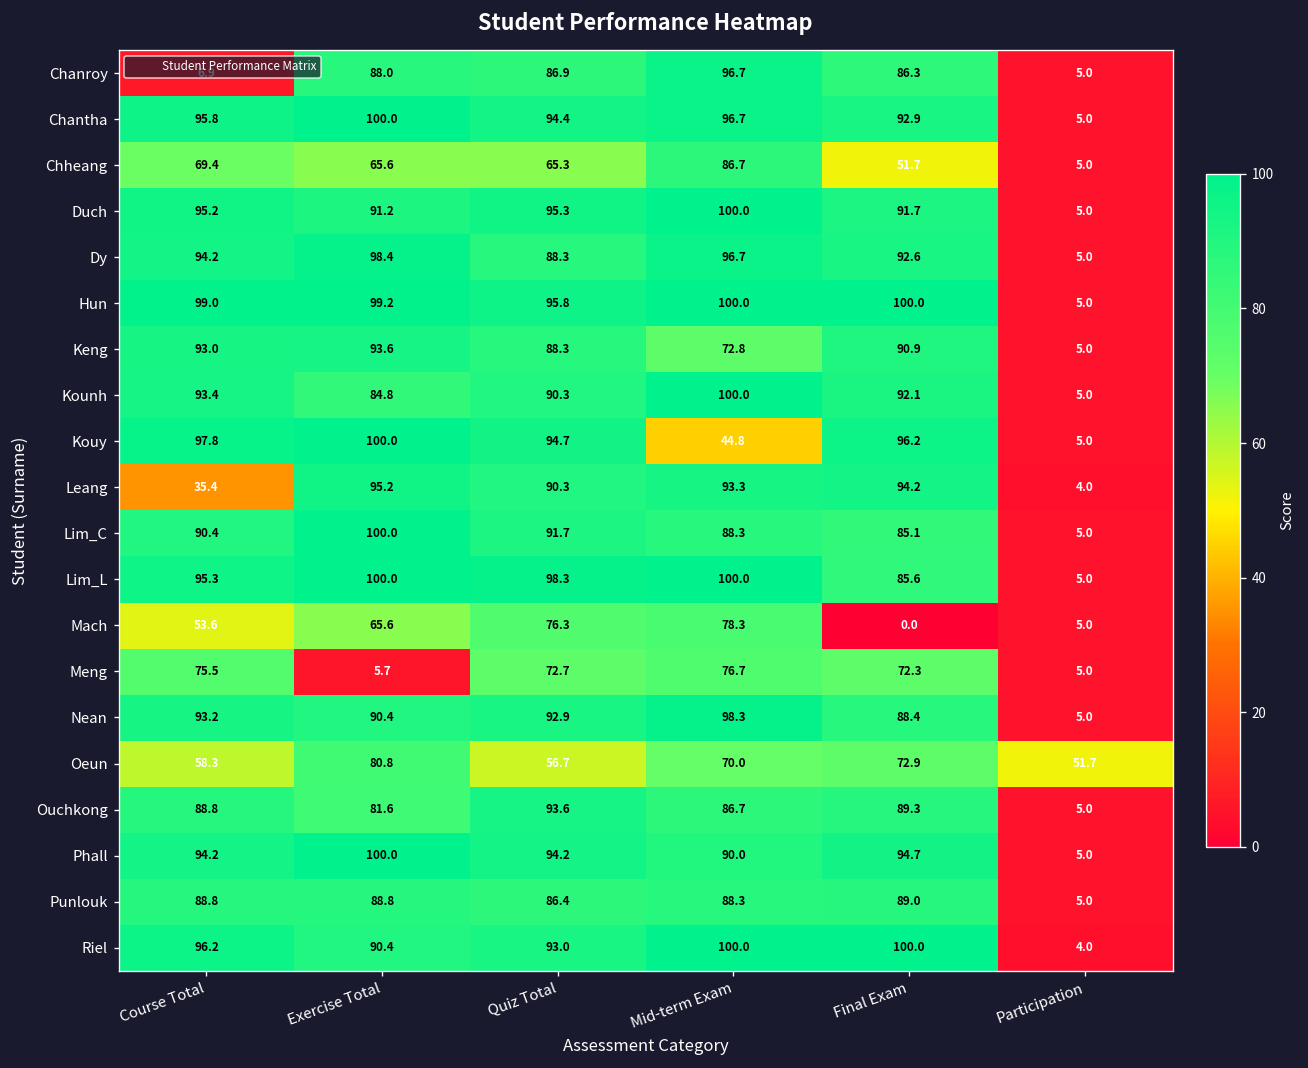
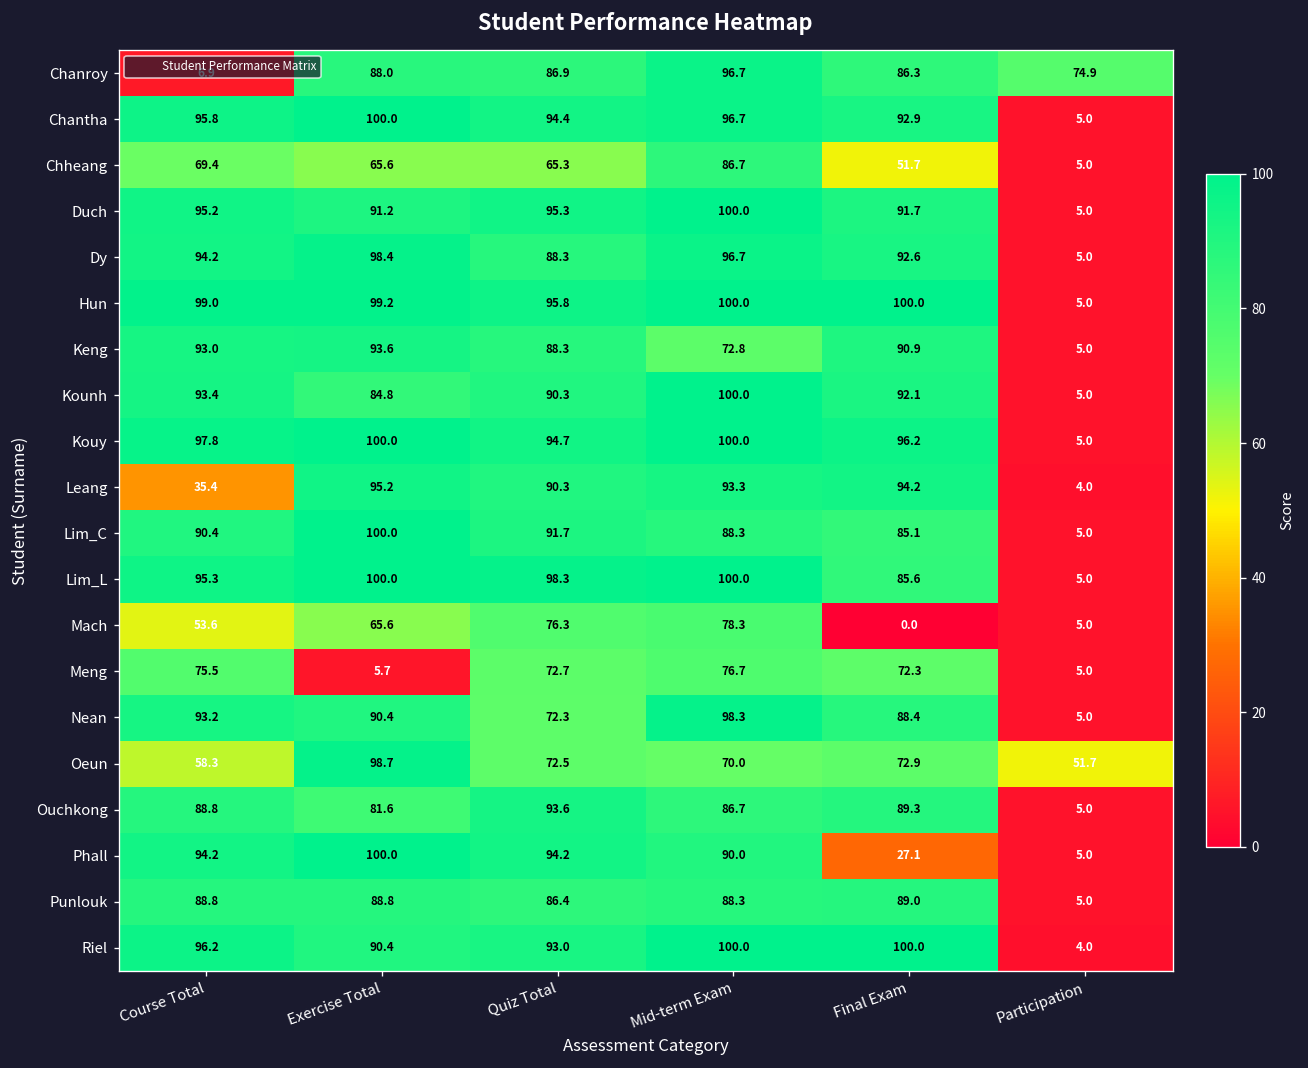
  {
    "Chanroy": {
      "Exercise Total": 88.0,
      "Quiz Total": 86.9,
      "Mid-term Exam": 96.7,
      "Final Exam": 86.3,
-     "Participation": 5.0
+     "Participation": 74.9
    },
    "Chantha": {
      "Course Total": 95.8,
      "Exercise Total": 100.0,
      "Quiz Total": 94.4,
      "Mid-term Exam": 96.7,
      "Final Exam": 92.9,
      "Participation": 5.0
    },
    "Chheang": {
      "Course Total": 69.4,
      "Exercise Total": 65.6,
      "Quiz Total": 65.3,
      "Mid-term Exam": 86.7,
      "Final Exam": 51.7,
      "Participation": 5.0
    },
    "Duch": {
      "Course Total": 95.2,
      "Exercise Total": 91.2,
      "Quiz Total": 95.3,
      "Mid-term Exam": 100.0,
      "Final Exam": 91.7,
      "Participation": 5.0
    },
    "Dy": {
      "Course Total": 94.2,
      "Exercise Total": 98.4,
      "Quiz Total": 88.3,
      "Mid-term Exam": 96.7,
      "Final Exam": 92.6,
      "Participation": 5.0
    },
    "Hun": {
      "Course Total": 99.0,
      "Exercise Total": 99.2,
      "Quiz Total": 95.8,
      "Mid-term Exam": 100.0,
      "Final Exam": 100.0,
      "Participation": 5.0
    },
    "Keng": {
      "Course Total": 93.0,
      "Exercise Total": 93.6,
      "Quiz Total": 88.3,
      "Mid-term Exam": 72.8,
      "Final Exam": 90.9,
      "Participation": 5.0
    },
    "Kounh": {
      "Course Total": 93.4,
      "Exercise Total": 84.8,
      "Quiz Total": 90.3,
      "Mid-term Exam": 100.0,
      "Final Exam": 92.1,
      "Participation": 5.0
    },
    "Kouy": {
      "Course Total": 97.8,
      "Exercise Total": 100.0,
      "Quiz Total": 94.7,
-     "Mid-term Exam": 44.8,
+     "Mid-term Exam": 100.0,
      "Final Exam": 96.2,
      "Participation": 5.0
    },
    "Leang": {
      "Course Total": 35.4,
      "Exercise Total": 95.2,
      "Quiz Total": 90.3,
      "Mid-term Exam": 93.3,
      "Final Exam": 94.2,
      "Participation": 4.0
    },
    "Lim_C": {
      "Course Total": 90.4,
      "Exercise Total": 100.0,
      "Quiz Total": 91.7,
      "Mid-term Exam": 88.3,
      "Final Exam": 85.1,
      "Participation": 5.0
    },
    "Lim_L": {
      "Course Total": 95.3,
      "Exercise Total": 100.0,
      "Quiz Total": 98.3,
      "Mid-term Exam": 100.0,
      "Final Exam": 85.6,
      "Participation": 5.0
    },
    "Mach": {
      "Course Total": 53.6,
      "Exercise Total": 65.6,
      "Quiz Total": 76.3,
      "Mid-term Exam": 78.3,
      "Final Exam": 0.0,
      "Participation": 5.0
    },
    "Meng": {
      "Course Total": 75.5,
      "Exercise Total": 5.7,
      "Quiz Total": 72.7,
      "Mid-term Exam": 76.7,
      "Final Exam": 72.3,
      "Participation": 5.0
    },
    "Nean": {
      "Course Total": 93.2,
      "Exercise Total": 90.4,
-     "Quiz Total": 92.9,
+     "Quiz Total": 72.3,
      "Mid-term Exam": 98.3,
      "Final Exam": 88.4,
      "Participation": 5.0
    },
    "Oeun": {
      "Course Total": 58.3,
-     "Exercise Total": 80.8,
-     "Quiz Total": 56.7,
+     "Exercise Total": 98.7,
+     "Quiz Total": 72.5,
      "Mid-term Exam": 70.0,
      "Final Exam": 72.9,
      "Participation": 51.7
    },
    "Ouchkong": {
      "Course Total": 88.8,
      "Exercise Total": 81.6,
      "Quiz Total": 93.6,
      "Mid-term Exam": 86.7,
      "Final Exam": 89.3,
      "Participation": 5.0
    },
    "Phall": {
      "Course Total": 94.2,
      "Exercise Total": 100.0,
      "Quiz Total": 94.2,
      "Mid-term Exam": 90.0,
-     "Final Exam": 94.7,
+     "Final Exam": 27.1,
      "Participation": 5.0
    },
    "Punlouk": {
      "Course Total": 88.8,
      "Exercise Total": 88.8,
      "Quiz Total": 86.4,
      "Mid-term Exam": 88.3,
      "Final Exam": 89.0,
      "Participation": 5.0
    },
    "Riel": {
      "Course Total": 96.2,
      "Exercise Total": 90.4,
      "Quiz Total": 93.0,
      "Mid-term Exam": 100.0,
      "Final Exam": 100.0,
      "Participation": 4.0
    }
  }
